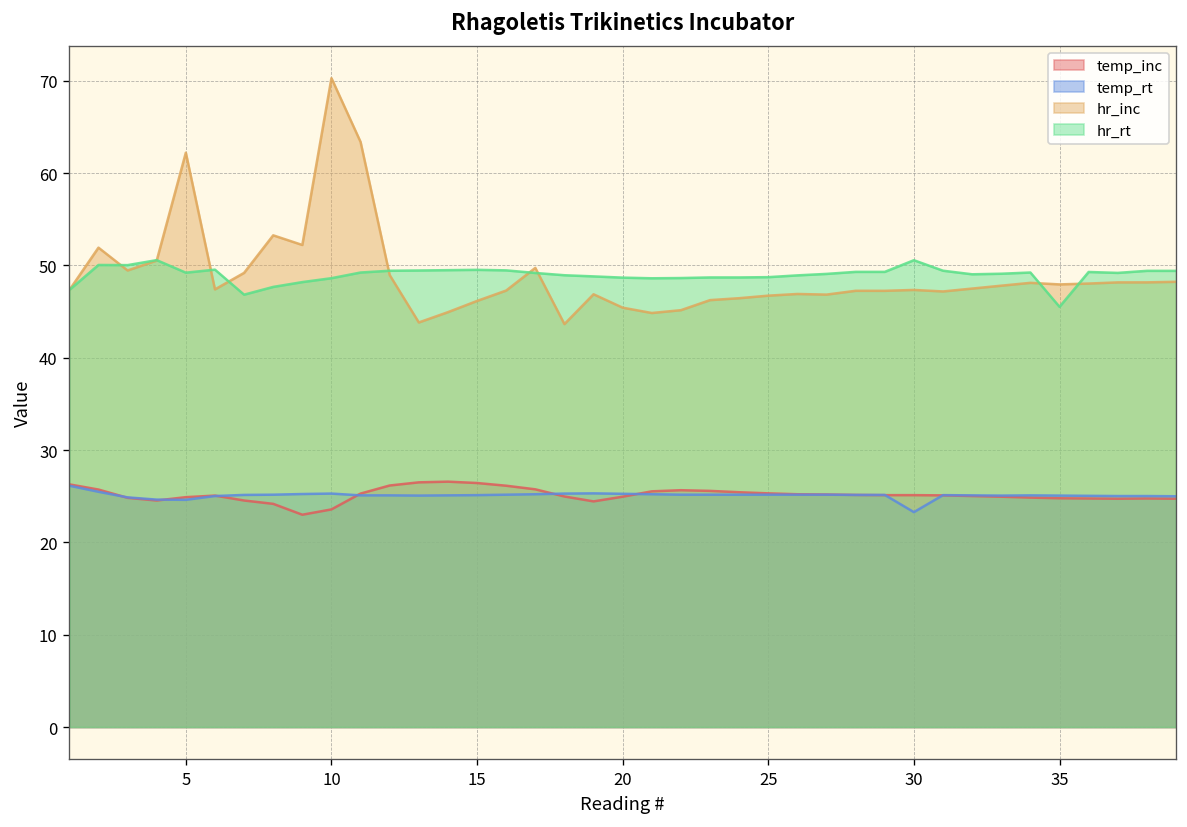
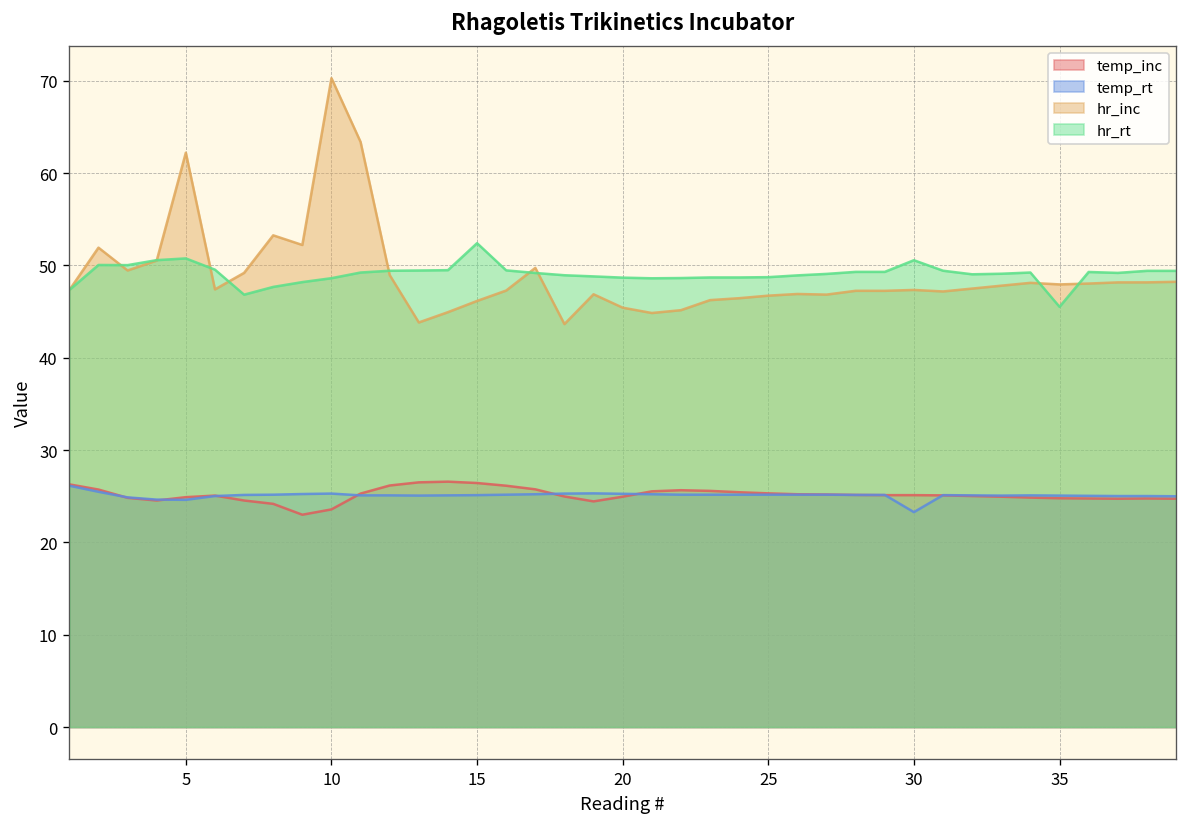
  {
    "temp_rt": {
      "10": 25,
      "15": 25,
      "30": 23
    },
    "hr_rt": {
-     "5": 49,
+     "5": 51,
      "10": 49,
-     "15": 50,
+     "15": 52,
      "20": 49,
      "25": 49,
      "30": 51,
      "35": 46
    }
  }
